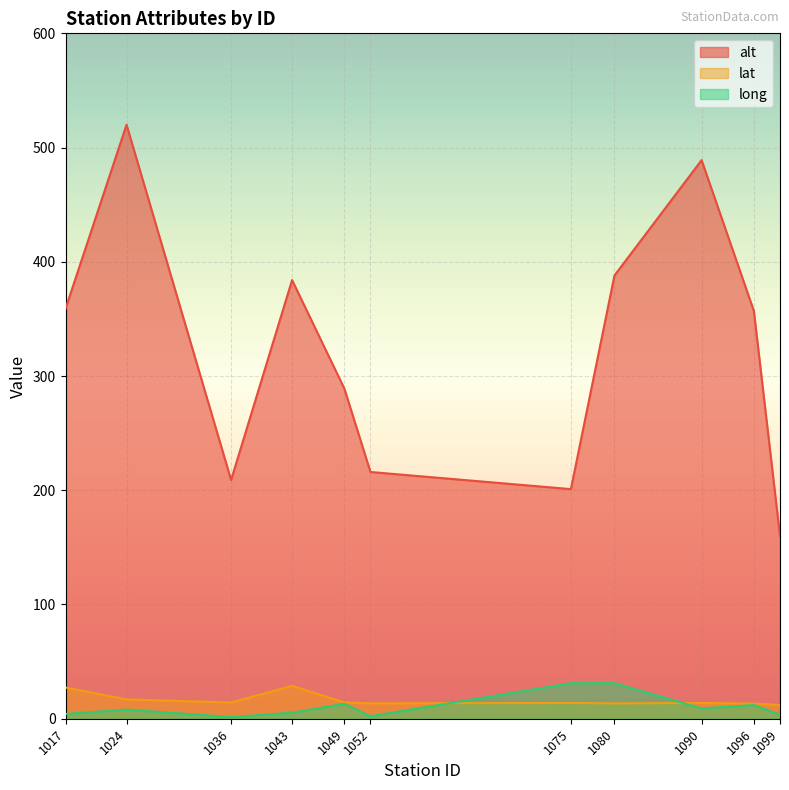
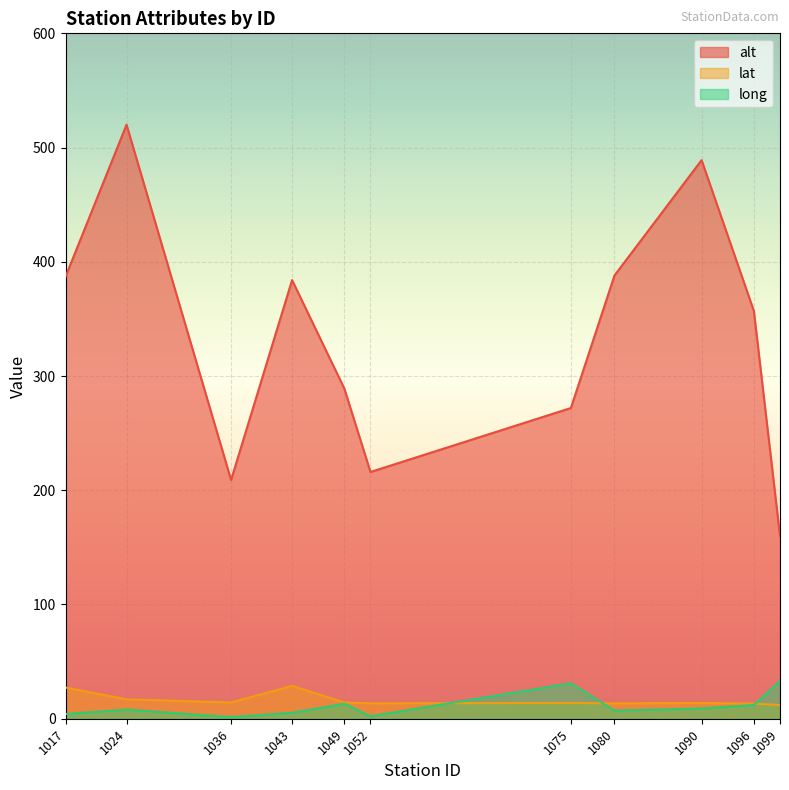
  {
    "alt": {
-     "1017": 359,
+     "1017": 387,
      "1024": 520,
      "1036": 209,
      "1043": 384,
      "1049": 289,
      "1052": 216,
-     "1075": 201,
+     "1075": 272,
      "1080": 388,
      "1090": 489,
      "1096": 357,
      "1099": 160
    },
    "lat": {
      "1017": 27,
      "1024": 17,
      "1036": 14,
      "1043": 29,
      "1052": 14,
      "1075": 14,
      "1080": 13,
      "1090": 14,
      "1099": 12
    },
    "long": {
      "1017": 4,
      "1024": 8,
      "1036": 1,
      "1043": 5,
      "1052": 2,
      "1075": 31,
-     "1080": 31,
+     "1080": 7,
      "1090": 9,
-     "1099": 4
+     "1099": 33
    }
  }
